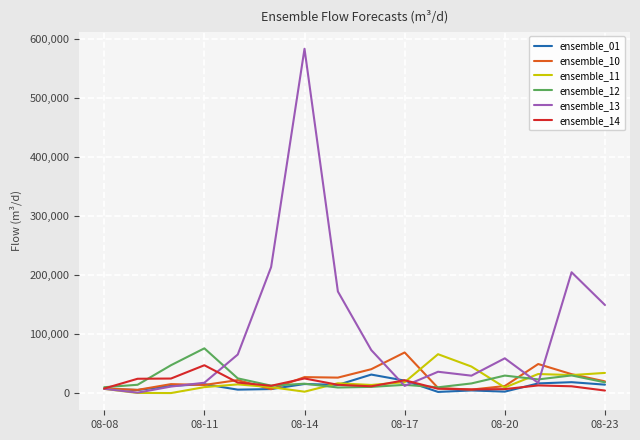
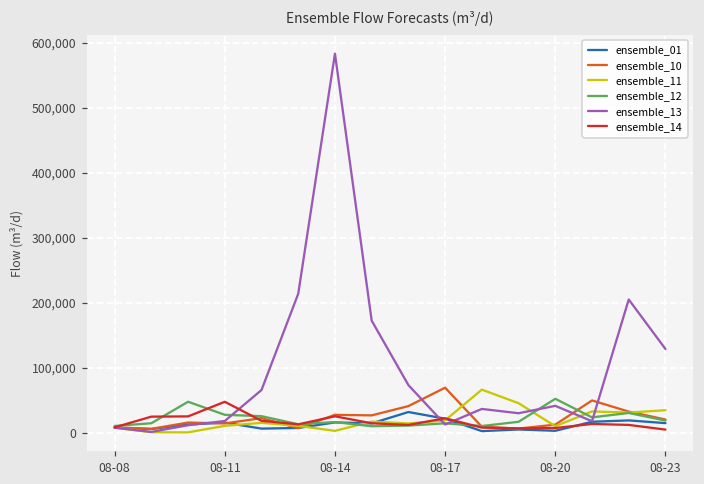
  {
    "ensemble_11": {
      "08-14": "0",
      "08-23": "30,000"
    },
    "ensemble_12": {
-     "08-11": "80,000",
-     "08-20": "30,000"
+     "08-11": "30,000",
+     "08-20": "50,000"
    },
    "ensemble_13": {
      "08-14": "580,000",
-     "08-20": "60,000",
-     "08-23": "150,000"
+     "08-20": "40,000",
+     "08-23": "130,000"
    }
  }
